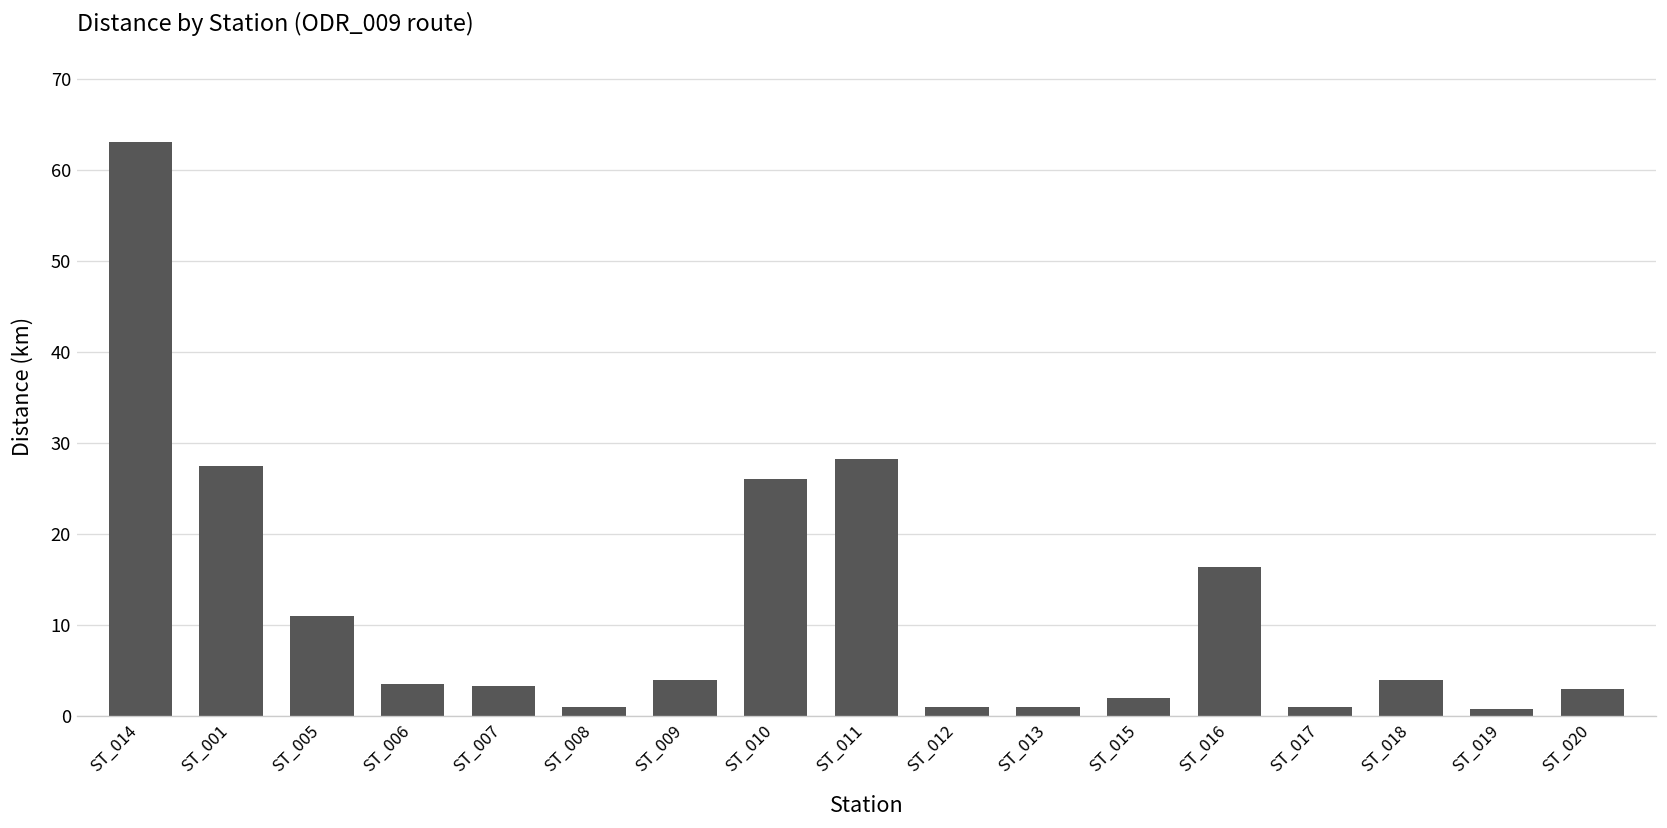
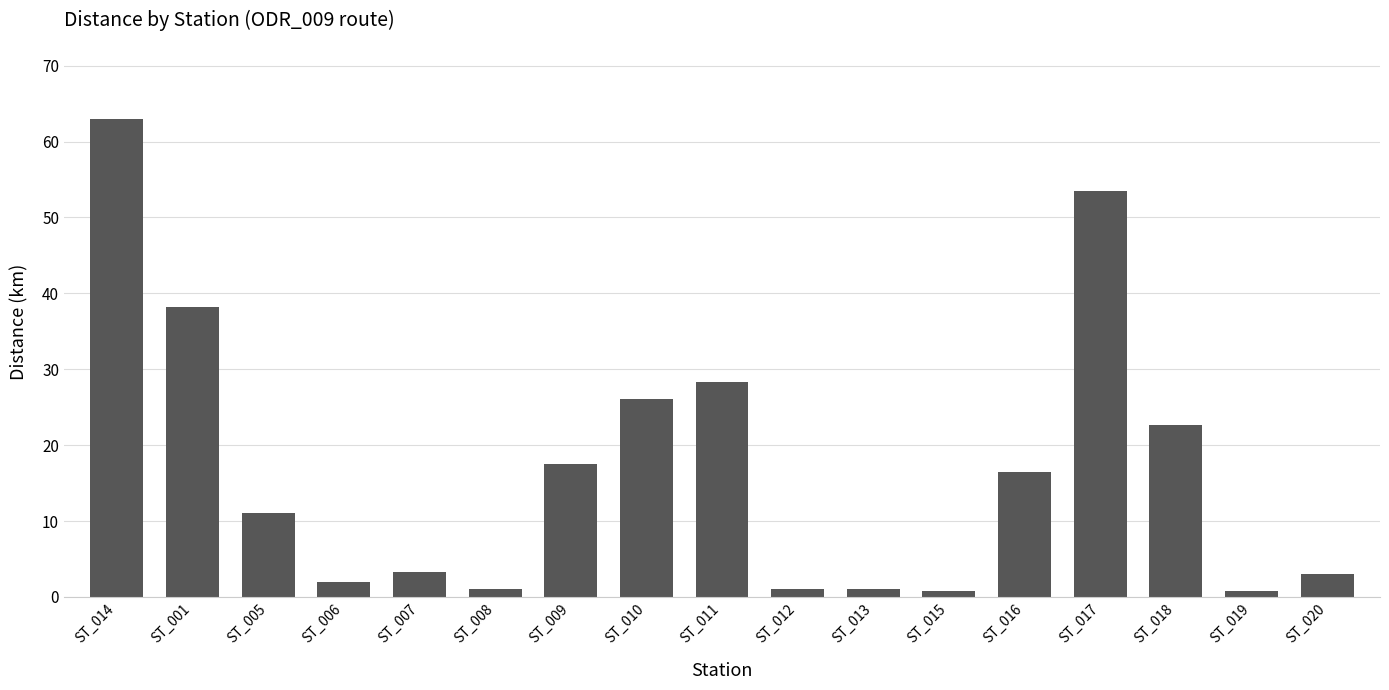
  {
    "ST_014": 63,
-   "ST_001": 28,
+   "ST_001": 38,
    "ST_005": 11,
-   "ST_006": 4,
+   "ST_006": 2,
    "ST_007": 3,
    "ST_008": 1,
-   "ST_009": 4,
+   "ST_009": 18,
    "ST_010": 26,
    "ST_011": 28,
    "ST_012": 1,
    "ST_013": 1,
-   "ST_015": 2,
+   "ST_015": 1,
    "ST_016": 16,
-   "ST_017": 1,
-   "ST_018": 4,
+   "ST_017": 54,
+   "ST_018": 23,
    "ST_019": 1,
    "ST_020": 3
  }
